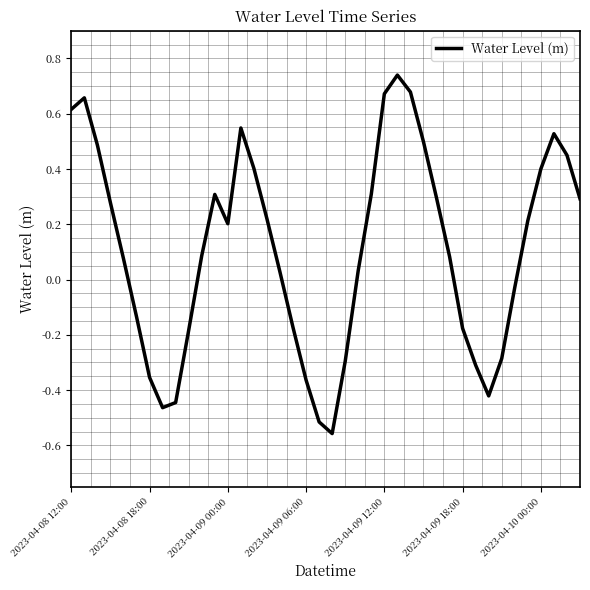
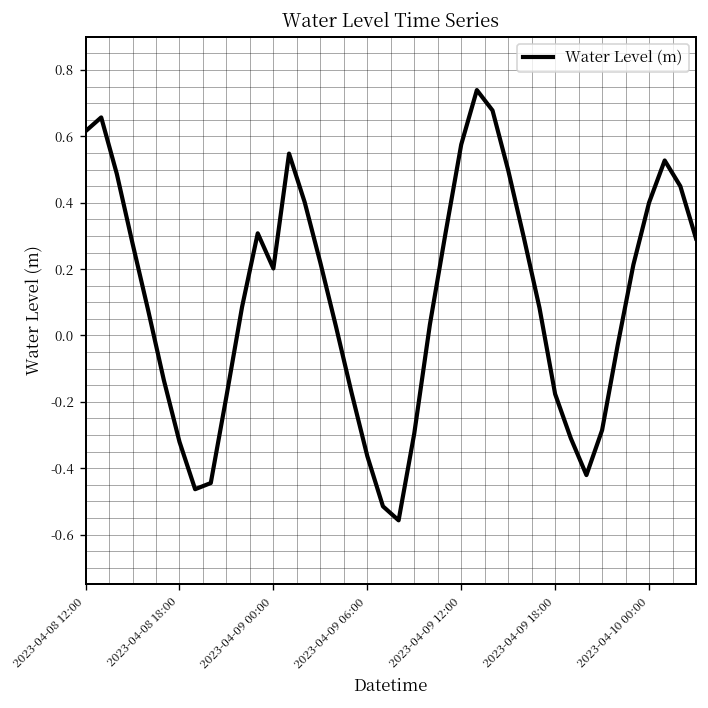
  {
    "2023-04-08 12:00": 0.62,
-   "2023-04-08 18:00": -0.35,
+   "2023-04-08 18:00": -0.32,
    "2023-04-09 00:00": 0.20,
    "2023-04-09 06:00": -0.36,
-   "2023-04-09 12:00": 0.67,
+   "2023-04-09 12:00": 0.58,
    "2023-04-09 18:00": -0.18,
    "2023-04-10 00:00": 0.40
  }
